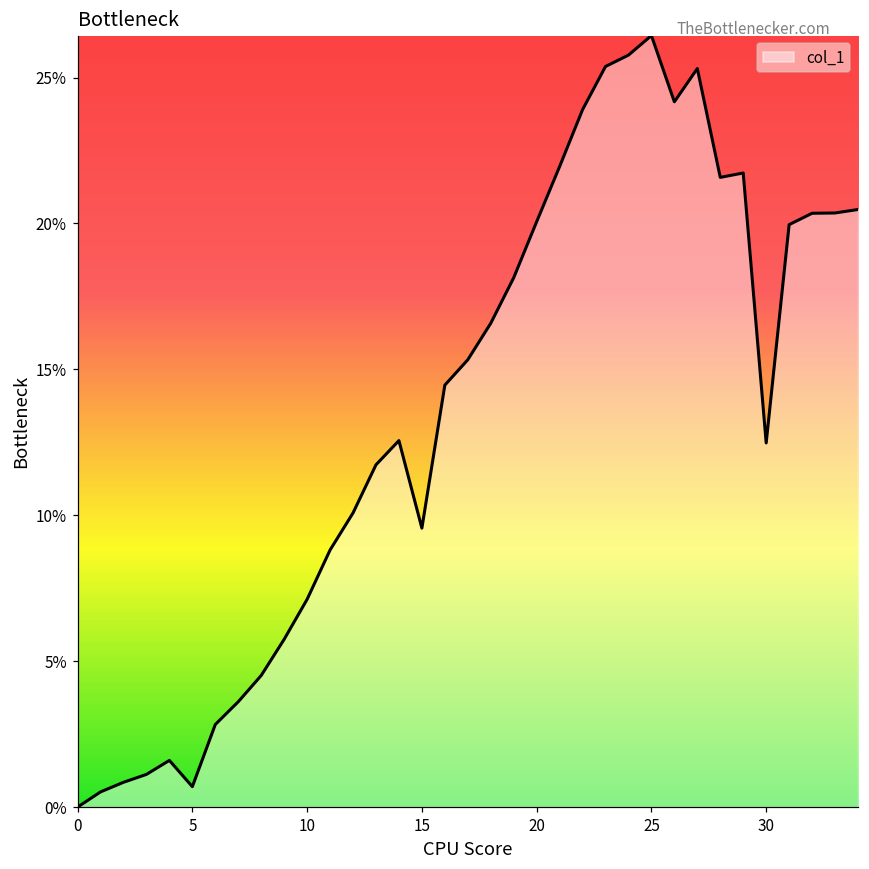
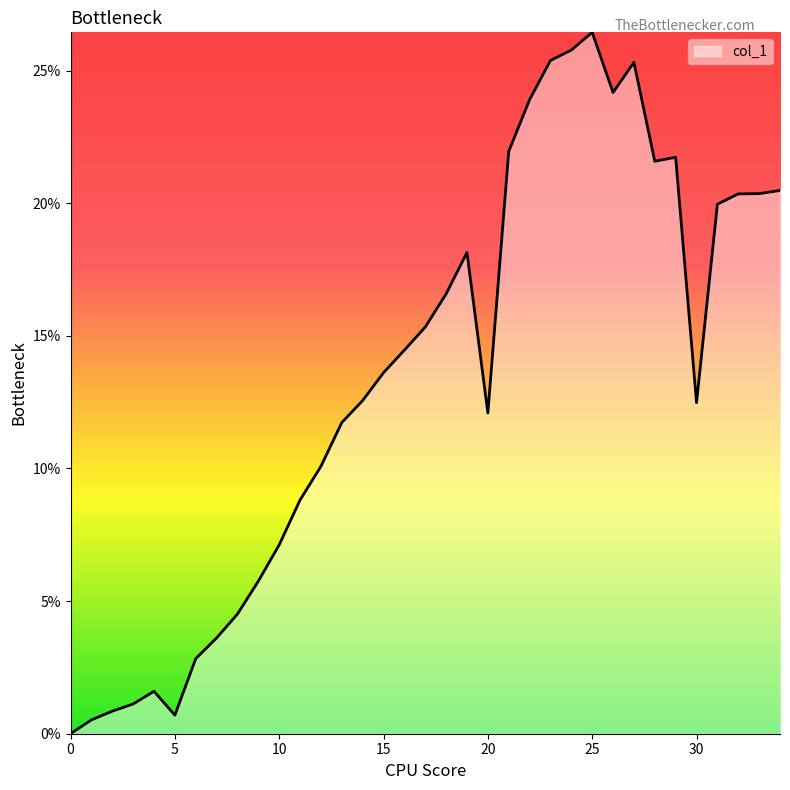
  {
    "0": "0.0%",
    "5": "0.7%",
    "10": "7.1%",
-   "15": "9.6%",
-   "20": "20.1%",
+   "15": "13.6%",
+   "20": "12.1%",
    "25": "26.4%",
    "30": "12.5%"
  }
